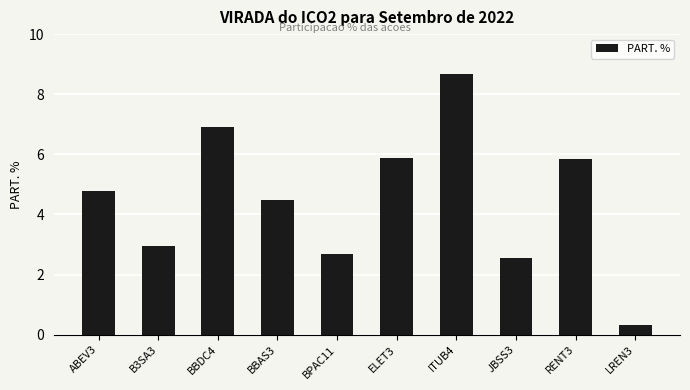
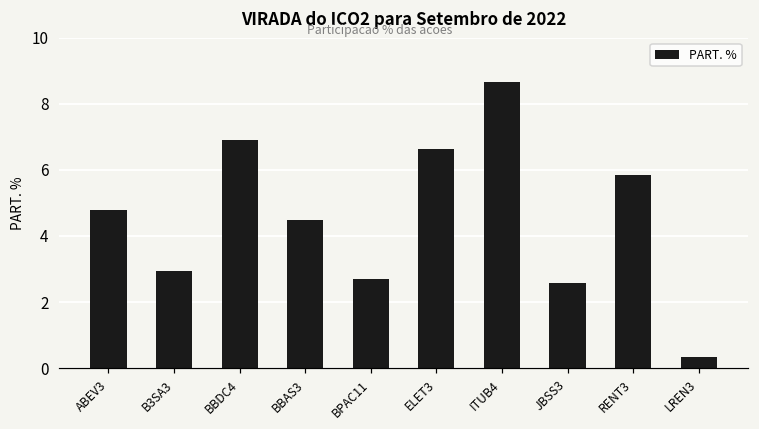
  {
    "ABEV3": 4.8,
    "B3SA3": 2.9,
    "BBDC4": 6.9,
    "BBAS3": 4.5,
    "BPAC11": 2.7,
-   "ELET3": 5.9,
+   "ELET3": 6.6,
    "ITUB4": 8.7,
    "JBSS3": 2.6,
    "RENT3": 5.8,
    "LREN3": 0.3
  }
